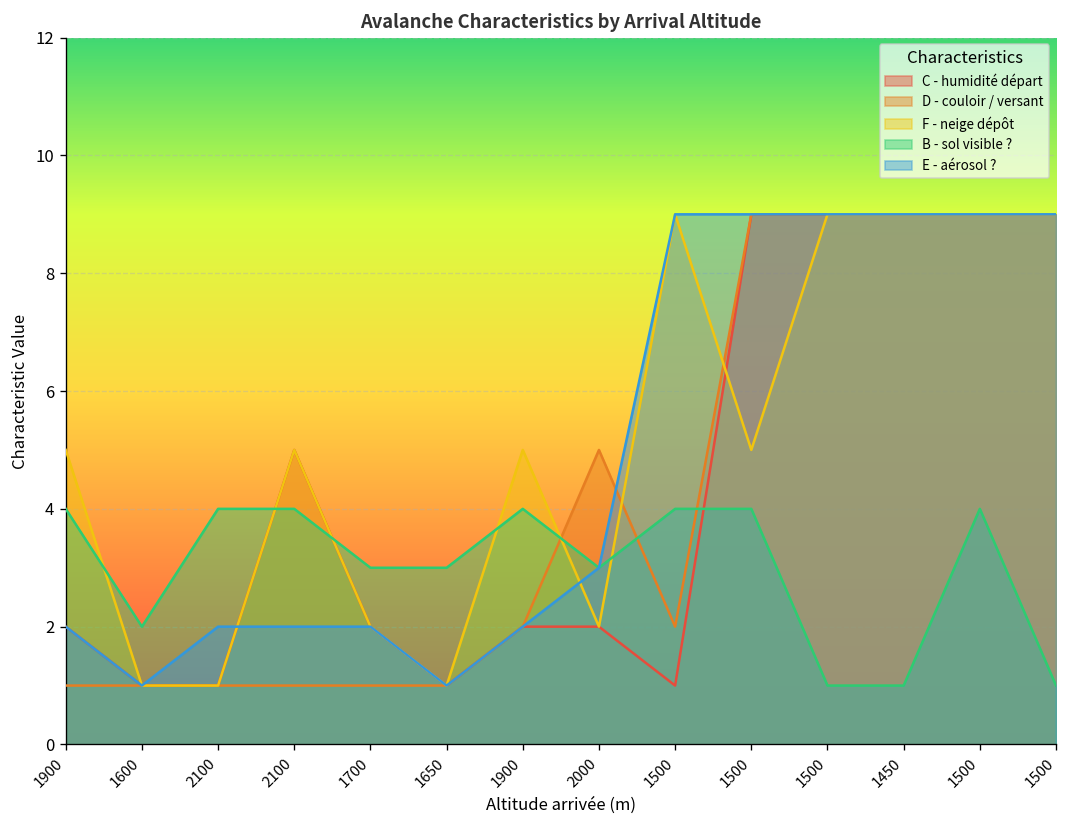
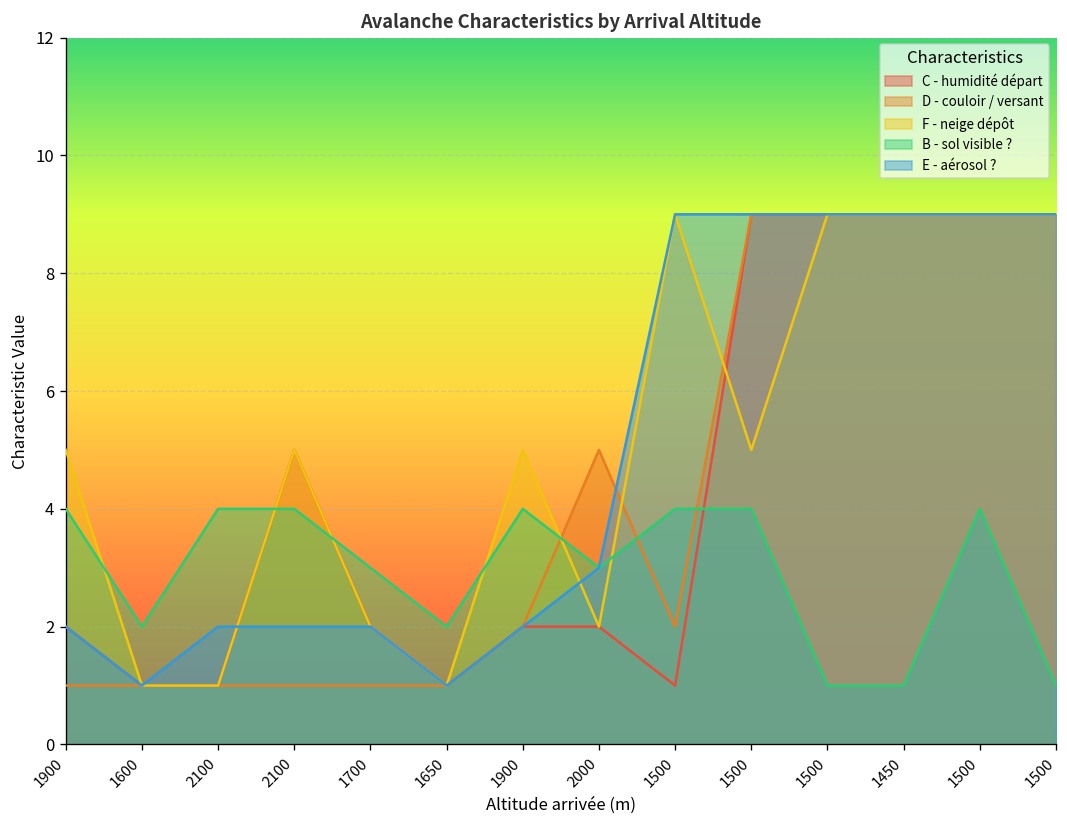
  {
    "B - sol visible ?": {
      "1600": 2,
      "1700": 3,
-     "1650": 3,
+     "1650": 2,
      "1450": 1
    }
  }
